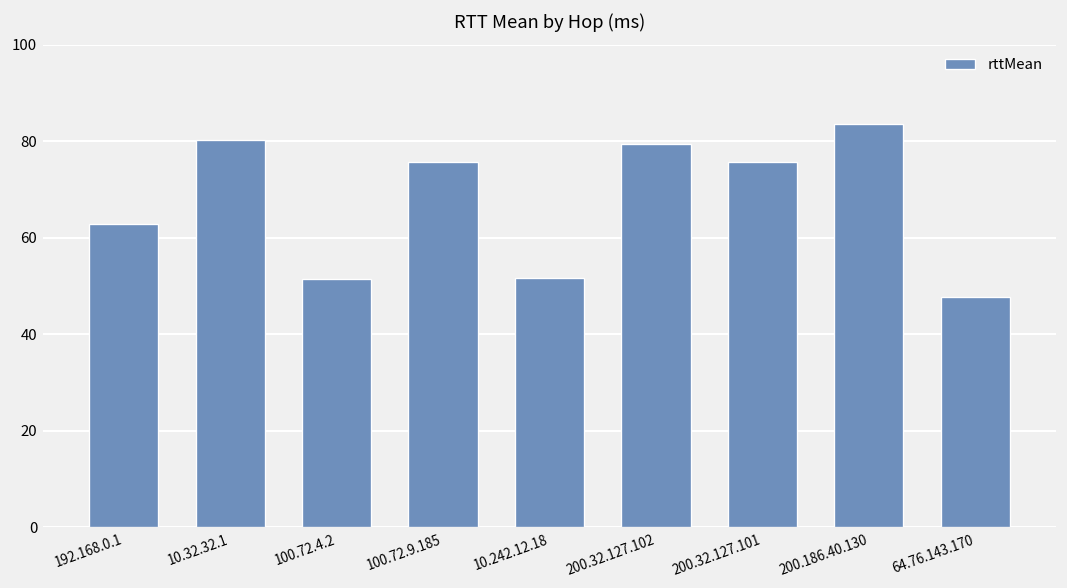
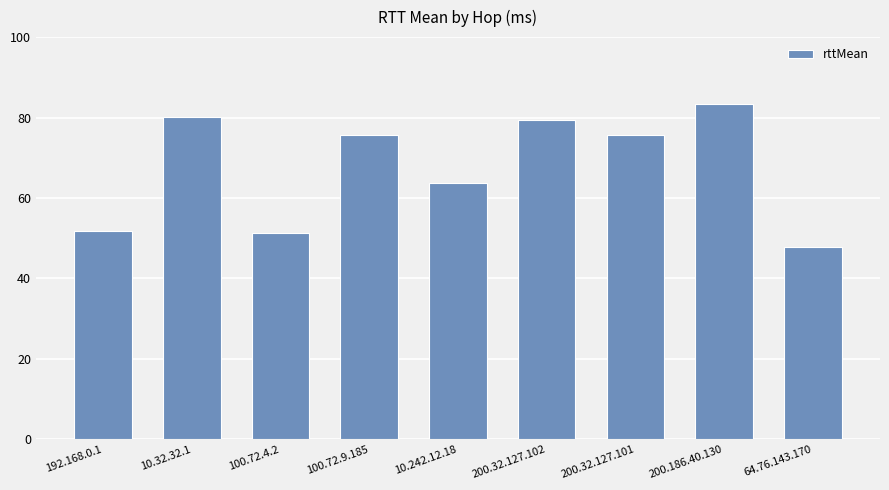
  {
-   "192.168.0.1": 63,
+   "192.168.0.1": 52,
    "10.32.32.1": 80,
    "100.72.4.2": 51,
    "100.72.9.185": 76,
-   "10.242.12.18": 52,
+   "10.242.12.18": 64,
    "200.32.127.102": 79,
    "200.32.127.101": 76,
    "200.186.40.130": 83,
    "64.76.143.170": 48
  }
